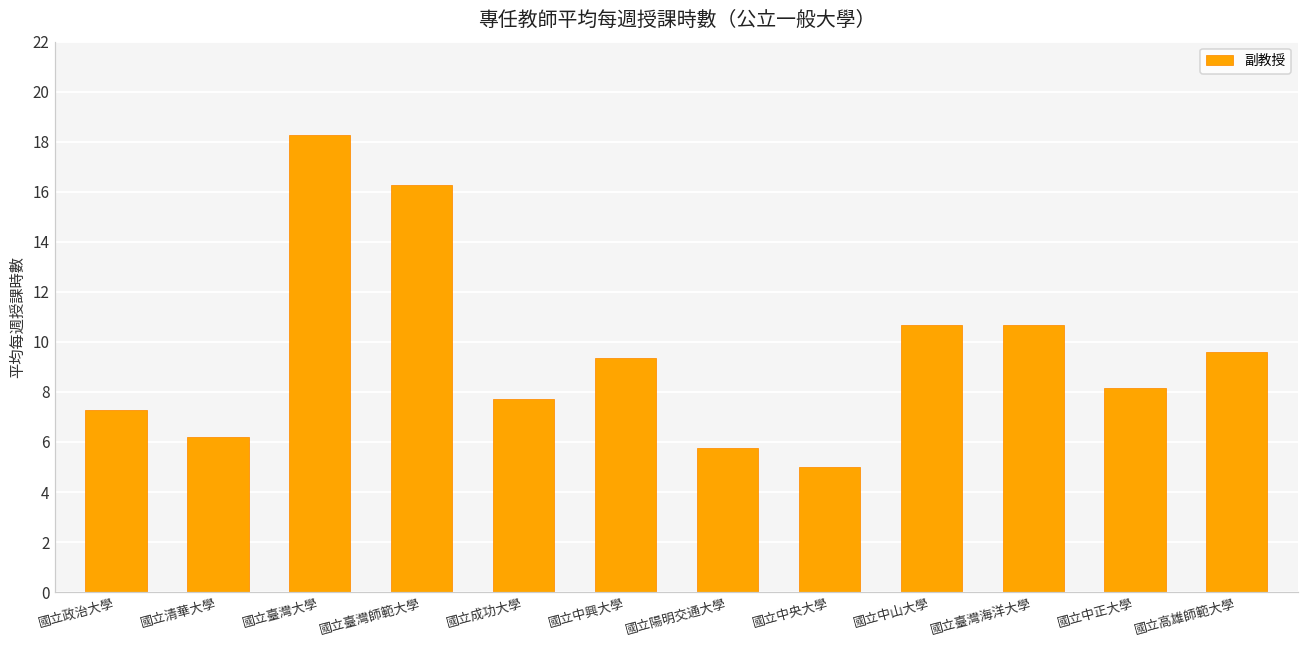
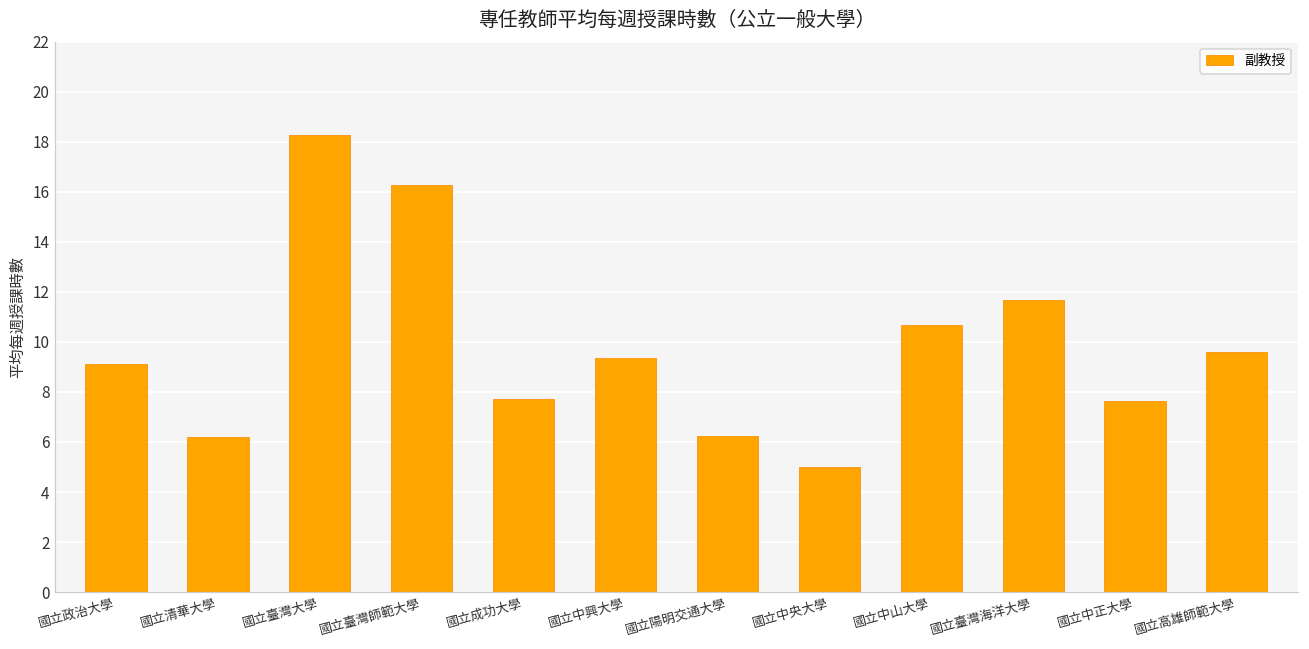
  {
-   "國立政治大學": 7.3,
+   "國立政治大學": 9.1,
    "國立清華大學": 6.2,
    "國立臺灣大學": 18.3,
    "國立臺灣師範大學": 16.3,
    "國立成功大學": 7.7,
    "國立中興大學": 9.4,
-   "國立陽明交通大學": 5.8,
+   "國立陽明交通大學": 6.3,
    "國立中央大學": 5.0,
    "國立中山大學": 10.7,
-   "國立臺灣海洋大學": 10.7,
-   "國立中正大學": 8.2,
+   "國立臺灣海洋大學": 11.7,
+   "國立中正大學": 7.6,
    "國立高雄師範大學": 9.6
  }
